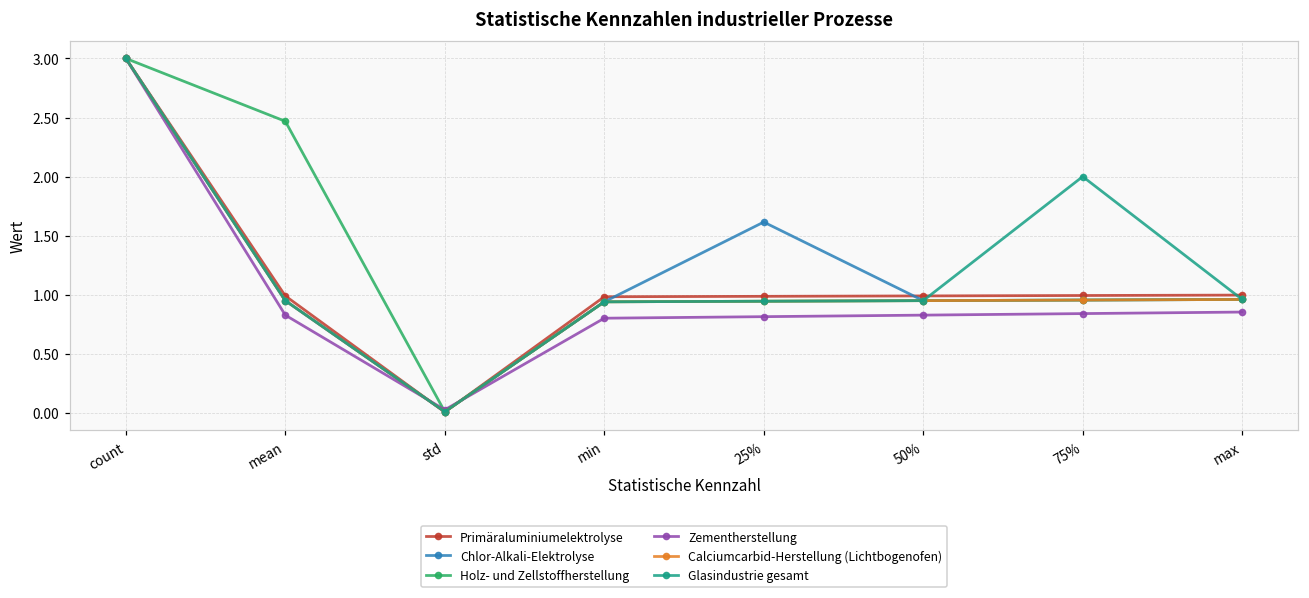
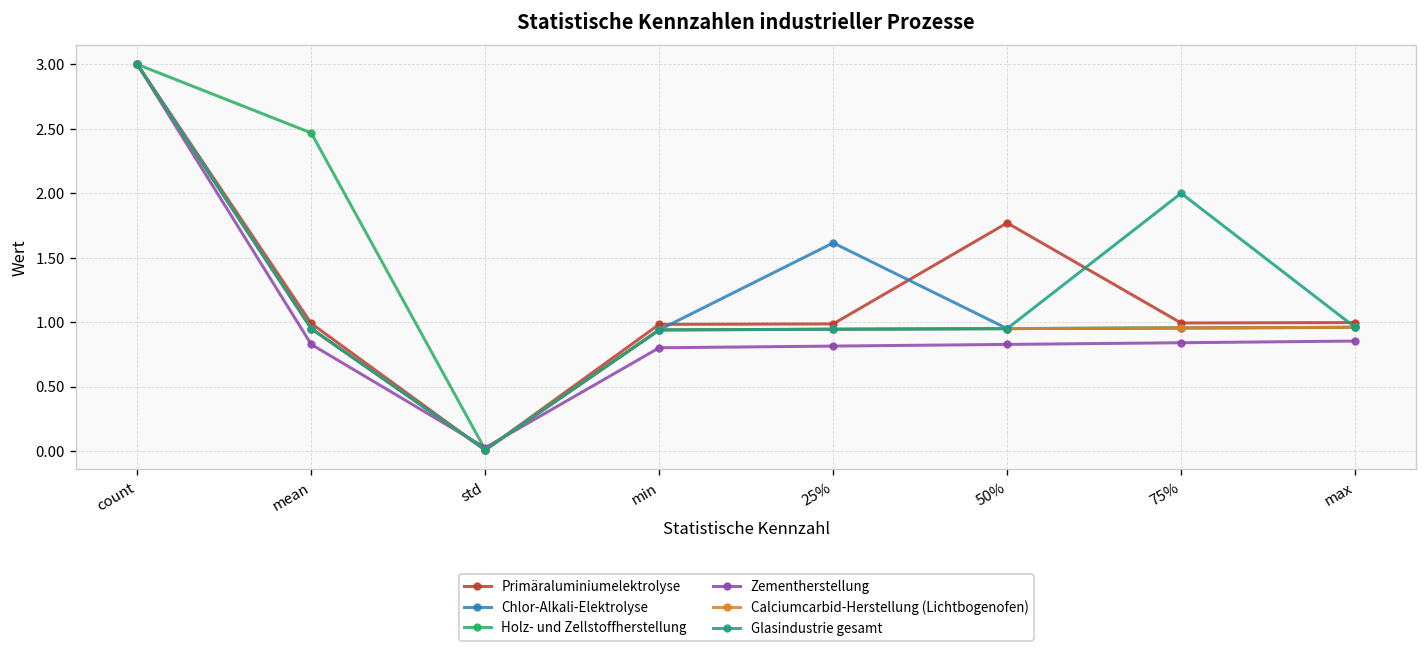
  {
    "Primäraluminiumelektrolyse": {
      "mean": 0.99,
      "min": 0.98,
      "25%": 0.99,
-     "50%": 0.99,
+     "50%": 1.77,
      "75%": 0.99,
      "max": 1.00
    },
    "Chlor-Alkali-Elektrolyse": {
      "25%": 1.62
    },
    "Zementherstellung": {
      "mean": 0.83,
      "min": 0.80,
      "25%": 0.81,
      "50%": 0.83,
      "75%": 0.84,
      "max": 0.85
    }
  }
